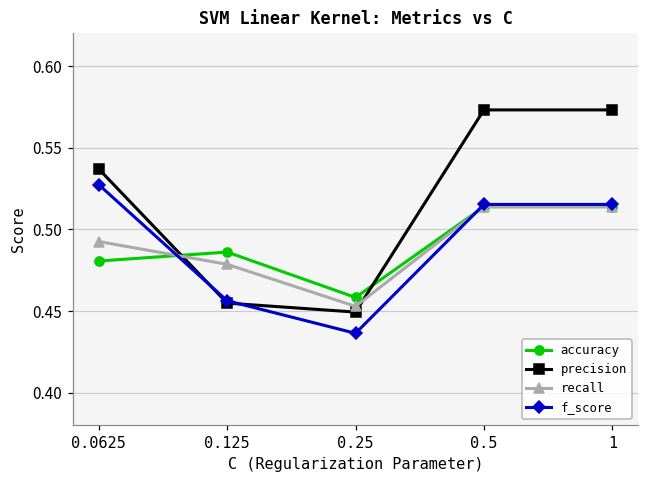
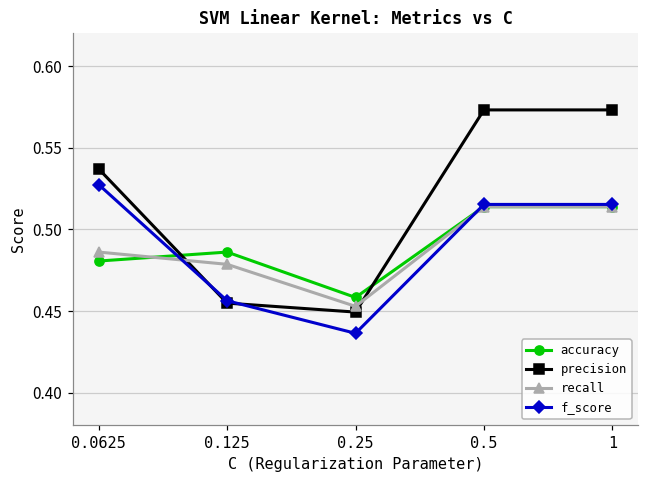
  {
    "accuracy": {
      "0.0625": 0.481,
      "0.125": 0.486,
      "0.25": 0.458
    },
    "precision": {
      "0.0625": 0.537,
      "0.25": 0.449,
      "0.5": 0.573,
      "1": 0.573
    },
    "recall": {
-     "0.0625": 0.493,
+     "0.0625": 0.486,
      "0.125": 0.479,
      "0.25": 0.453
    },
    "f_score": {
      "0.0625": 0.527,
      "0.25": 0.436
    }
  }
